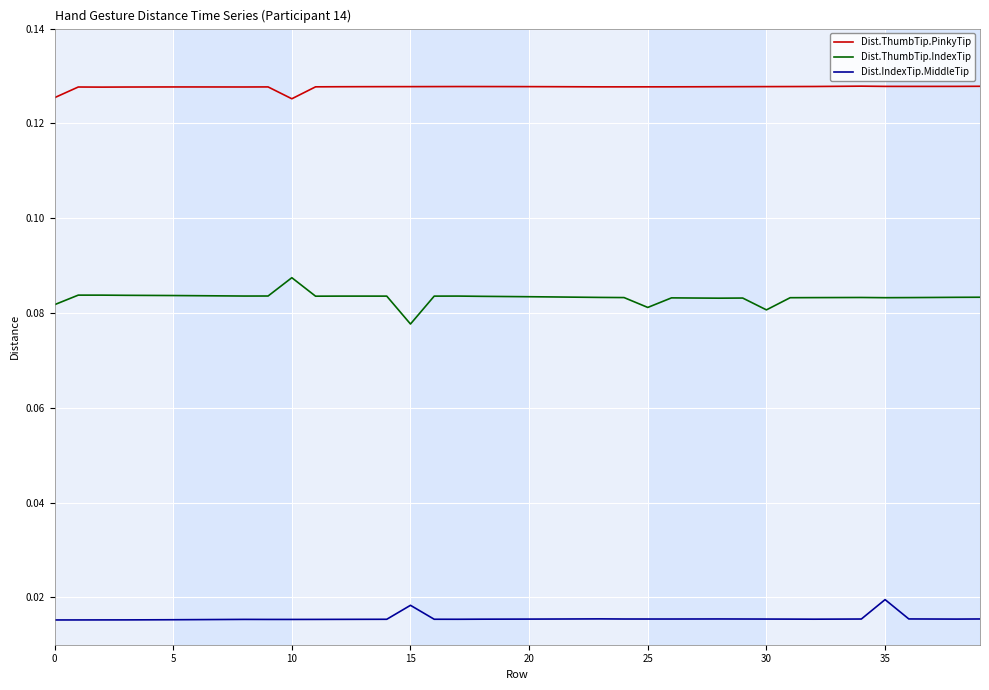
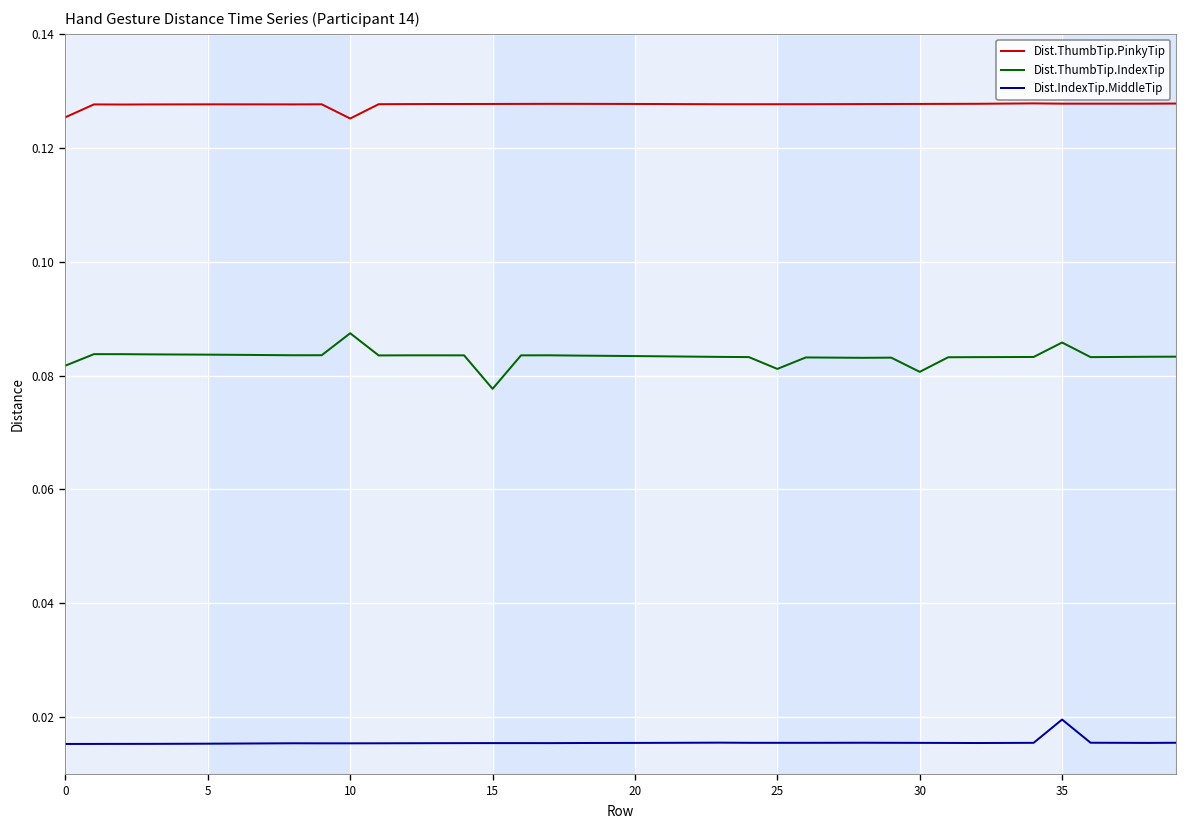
  {
    "Dist.ThumbTip.PinkyTip": {
      "0": 0.125,
      "5": 0.128,
      "10": 0.125,
      "15": 0.128,
      "20": 0.128,
      "25": 0.128,
      "30": 0.128,
      "35": 0.128
    },
    "Dist.ThumbTip.IndexTip": {
      "0": 0.082,
      "5": 0.084,
      "10": 0.087,
      "15": 0.078,
      "20": 0.083,
      "25": 0.081,
      "30": 0.081,
-     "35": 0.083
+     "35": 0.086
    },
    "Dist.IndexTip.MiddleTip": {
      "0": 0.015,
      "5": 0.015,
      "10": 0.015,
-     "15": 0.018,
+     "15": 0.015,
      "20": 0.015,
      "25": 0.015,
      "30": 0.015,
      "35": 0.020
    }
  }
